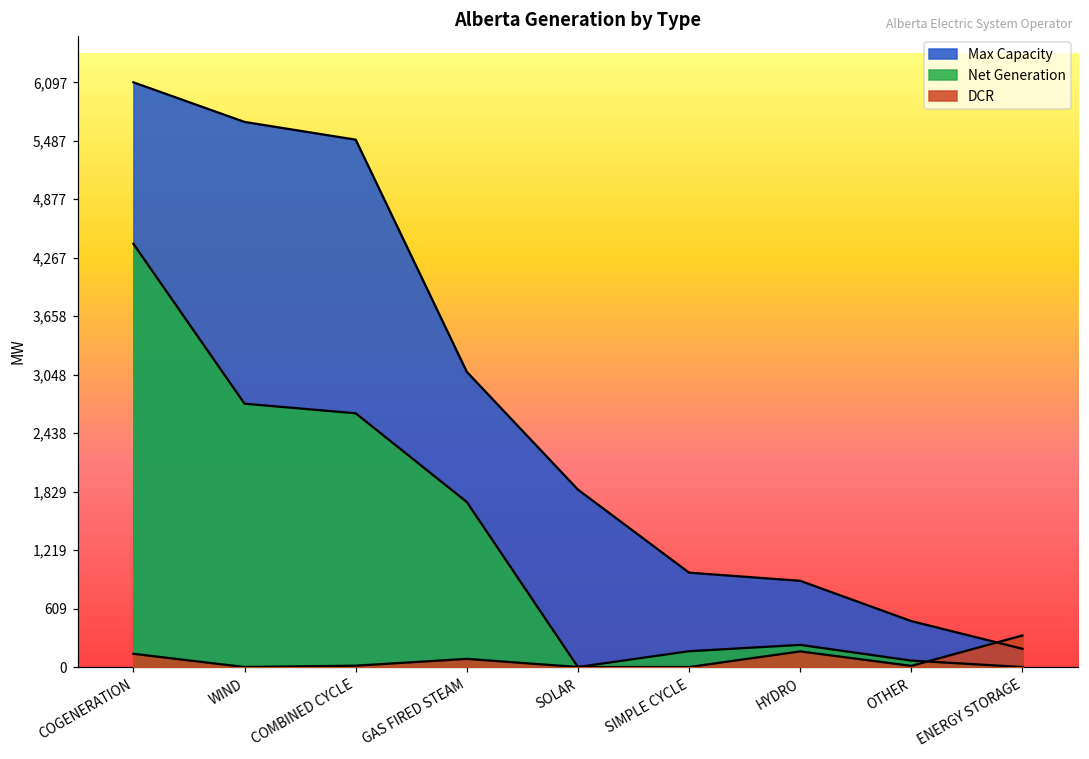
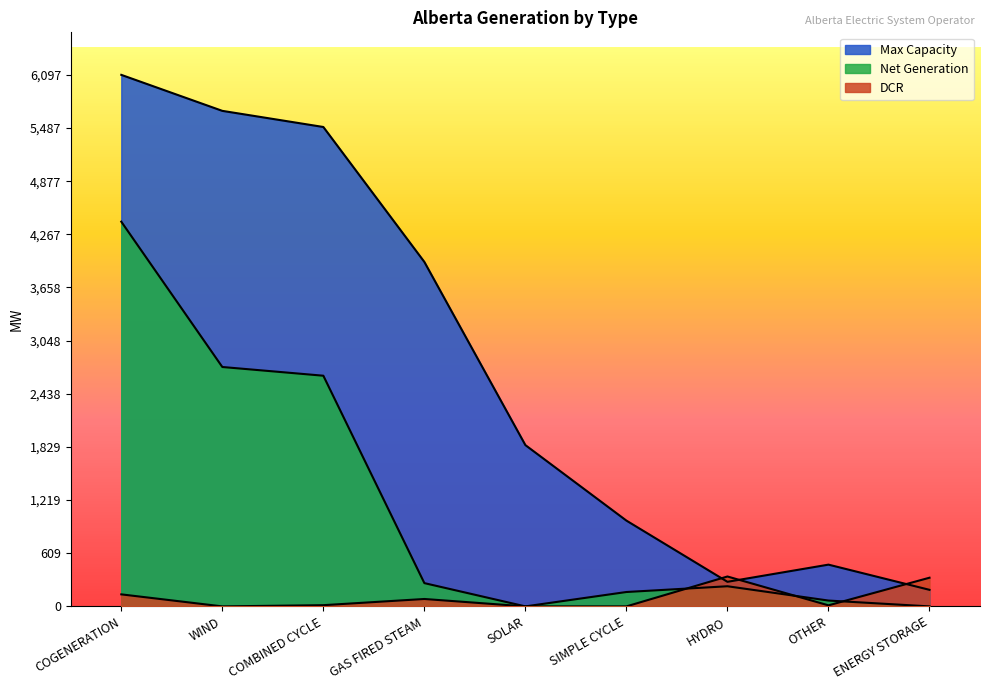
  {
    "Max Capacity": {
      "COGENERATION": "6,100",
      "WIND": "5,700",
      "COMBINED CYCLE": "5,500",
-     "GAS FIRED STEAM": "3,100",
+     "GAS FIRED STEAM": "4,000",
      "SOLAR": "1,900",
      "SIMPLE CYCLE": "1,000",
-     "HYDRO": "900",
+     "HYDRO": "300",
      "OTHER": "500",
      "ENERGY STORAGE": "200"
    },
    "Net Generation": {
      "COGENERATION": "4,400",
      "WIND": "2,700",
      "COMBINED CYCLE": "2,600",
-     "GAS FIRED STEAM": "1,700",
+     "GAS FIRED STEAM": "300",
      "SIMPLE CYCLE": "200",
      "HYDRO": "200",
      "OTHER": "100",
      "ENERGY STORAGE": "0"
    },
    "DCR": {
      "COGENERATION": "100",
      "WIND": "0",
      "COMBINED CYCLE": "0",
      "GAS FIRED STEAM": "100",
      "SIMPLE CYCLE": "0",
-     "HYDRO": "200",
+     "HYDRO": "300",
      "OTHER": "0",
      "ENERGY STORAGE": "300"
    }
  }
